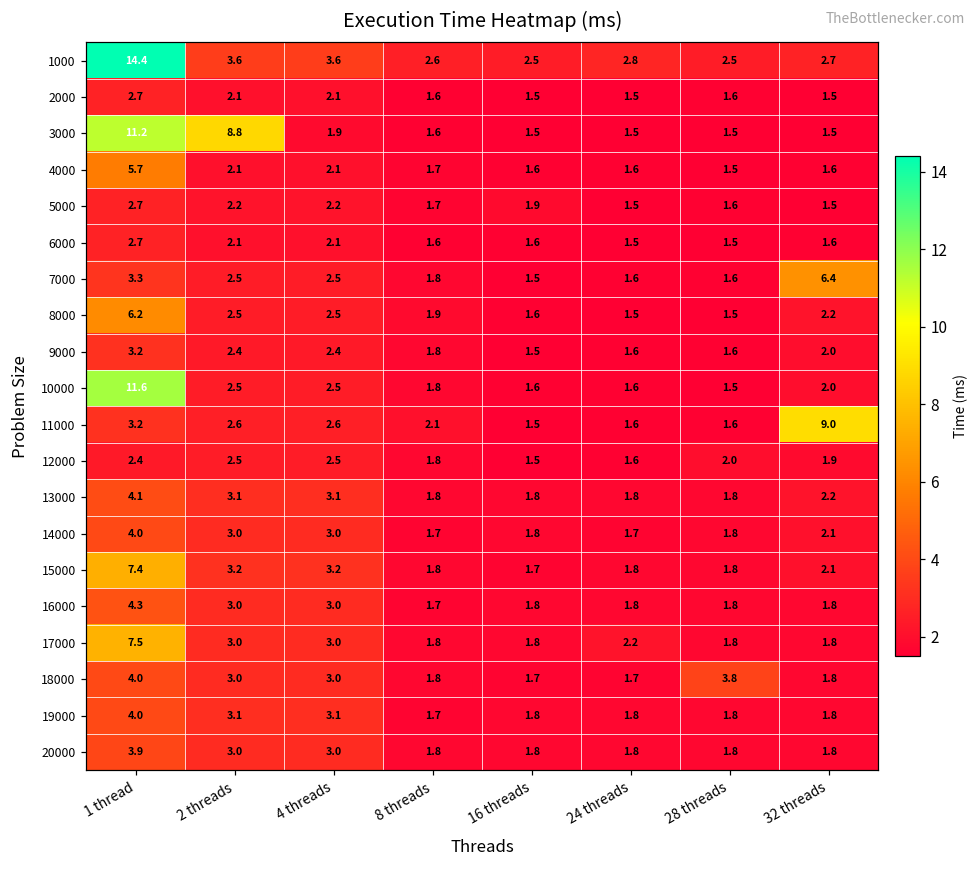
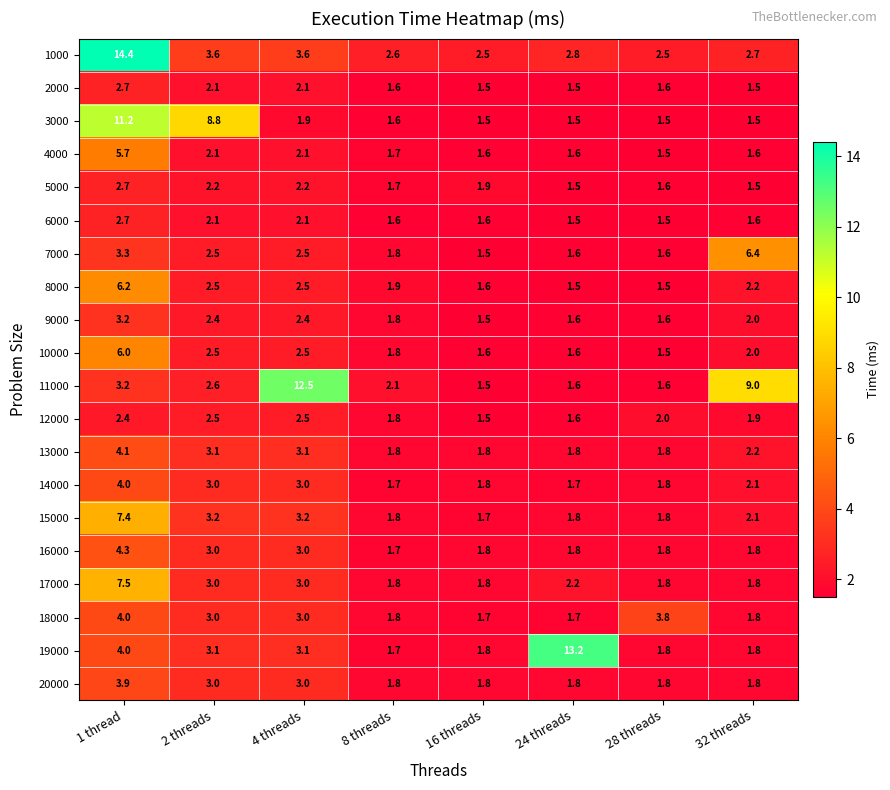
  {
    "1000": {
      "1 thread": 14.4,
      "2 threads": 3.6,
      "4 threads": 3.6,
      "8 threads": 2.6,
      "16 threads": 2.5,
      "24 threads": 2.8,
      "28 threads": 2.5,
      "32 threads": 2.7
    },
    "2000": {
      "1 thread": 2.7,
      "2 threads": 2.1,
      "4 threads": 2.1,
      "8 threads": 1.6,
      "16 threads": 1.5,
      "24 threads": 1.5,
      "28 threads": 1.6,
      "32 threads": 1.5
    },
    "3000": {
      "1 thread": 11.2,
      "2 threads": 8.8,
      "4 threads": 1.9,
      "8 threads": 1.6,
      "16 threads": 1.5,
      "24 threads": 1.5,
      "28 threads": 1.5,
      "32 threads": 1.5
    },
    "4000": {
      "1 thread": 5.7,
      "2 threads": 2.1,
      "4 threads": 2.1,
      "8 threads": 1.7,
      "16 threads": 1.6,
      "24 threads": 1.6,
      "28 threads": 1.5,
      "32 threads": 1.6
    },
    "5000": {
      "1 thread": 2.7,
      "2 threads": 2.2,
      "4 threads": 2.2,
      "8 threads": 1.7,
      "16 threads": 1.9,
      "24 threads": 1.5,
      "28 threads": 1.6,
      "32 threads": 1.5
    },
    "6000": {
      "1 thread": 2.7,
      "2 threads": 2.1,
      "4 threads": 2.1,
      "8 threads": 1.6,
      "16 threads": 1.6,
      "24 threads": 1.5,
      "28 threads": 1.5,
      "32 threads": 1.6
    },
    "7000": {
      "1 thread": 3.3,
      "2 threads": 2.5,
      "4 threads": 2.5,
      "8 threads": 1.8,
      "16 threads": 1.5,
      "24 threads": 1.6,
      "28 threads": 1.6,
      "32 threads": 6.4
    },
    "8000": {
      "1 thread": 6.2,
      "2 threads": 2.5,
      "4 threads": 2.5,
      "8 threads": 1.9,
      "16 threads": 1.6,
      "24 threads": 1.5,
      "28 threads": 1.5,
      "32 threads": 2.2
    },
    "9000": {
      "1 thread": 3.2,
      "2 threads": 2.4,
      "4 threads": 2.4,
      "8 threads": 1.8,
      "16 threads": 1.5,
      "24 threads": 1.6,
      "28 threads": 1.6,
      "32 threads": 2.0
    },
    "10000": {
-     "1 thread": 11.6,
+     "1 thread": 6.0,
      "2 threads": 2.5,
      "4 threads": 2.5,
      "8 threads": 1.8,
      "16 threads": 1.6,
      "24 threads": 1.6,
      "28 threads": 1.5,
      "32 threads": 2.0
    },
    "11000": {
      "1 thread": 3.2,
      "2 threads": 2.6,
-     "4 threads": 2.6,
+     "4 threads": 12.5,
      "8 threads": 2.1,
      "16 threads": 1.5,
      "24 threads": 1.6,
      "28 threads": 1.6,
      "32 threads": 9.0
    },
    "12000": {
      "1 thread": 2.4,
      "2 threads": 2.5,
      "4 threads": 2.5,
      "8 threads": 1.8,
      "16 threads": 1.5,
      "24 threads": 1.6,
      "28 threads": 2.0,
      "32 threads": 1.9
    },
    "13000": {
      "1 thread": 4.1,
      "2 threads": 3.1,
      "4 threads": 3.1,
      "8 threads": 1.8,
      "16 threads": 1.8,
      "24 threads": 1.8,
      "28 threads": 1.8,
      "32 threads": 2.2
    },
    "14000": {
      "1 thread": 4.0,
      "2 threads": 3.0,
      "4 threads": 3.0,
      "8 threads": 1.7,
      "16 threads": 1.8,
      "24 threads": 1.7,
      "28 threads": 1.8,
      "32 threads": 2.1
    },
    "15000": {
      "1 thread": 7.4,
      "2 threads": 3.2,
      "4 threads": 3.2,
      "8 threads": 1.8,
      "16 threads": 1.7,
      "24 threads": 1.8,
      "28 threads": 1.8,
      "32 threads": 2.1
    },
    "16000": {
      "1 thread": 4.3,
      "2 threads": 3.0,
      "4 threads": 3.0,
      "8 threads": 1.7,
      "16 threads": 1.8,
      "24 threads": 1.8,
      "28 threads": 1.8,
      "32 threads": 1.8
    },
    "17000": {
      "1 thread": 7.5,
      "2 threads": 3.0,
      "4 threads": 3.0,
      "8 threads": 1.8,
      "16 threads": 1.8,
      "24 threads": 2.2,
      "28 threads": 1.8,
      "32 threads": 1.8
    },
    "18000": {
      "1 thread": 4.0,
      "2 threads": 3.0,
      "4 threads": 3.0,
      "8 threads": 1.8,
      "16 threads": 1.7,
      "24 threads": 1.7,
      "28 threads": 3.8,
      "32 threads": 1.8
    },
    "19000": {
      "1 thread": 4.0,
      "2 threads": 3.1,
      "4 threads": 3.1,
      "8 threads": 1.7,
      "16 threads": 1.8,
-     "24 threads": 1.8,
+     "24 threads": 13.2,
      "28 threads": 1.8,
      "32 threads": 1.8
    },
    "20000": {
      "1 thread": 3.9,
      "2 threads": 3.0,
      "4 threads": 3.0,
      "8 threads": 1.8,
      "16 threads": 1.8,
      "24 threads": 1.8,
      "28 threads": 1.8,
      "32 threads": 1.8
    }
  }
